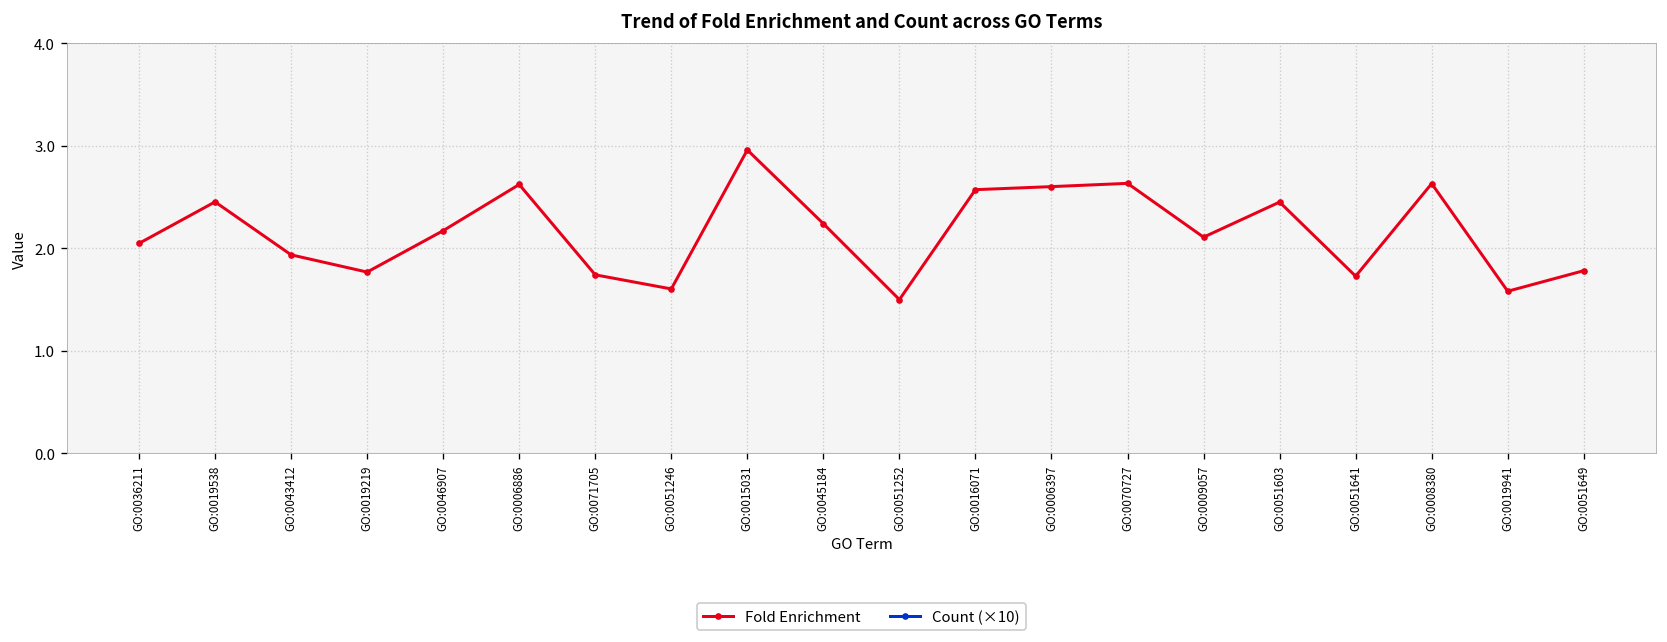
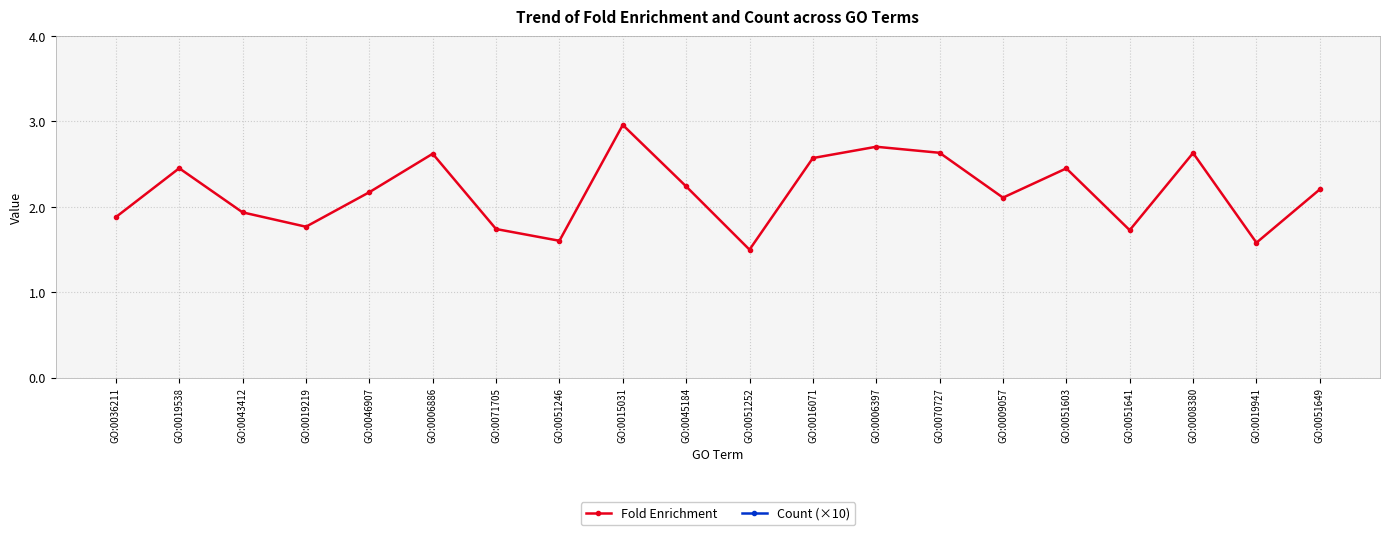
  {
    "Fold Enrichment": {
-     "GO:0036211": 2.0,
+     "GO:0036211": 1.9,
      "GO:0019538": 2.5,
      "GO:0043412": 1.9,
      "GO:0019219": 1.8,
      "GO:0046907": 2.2,
      "GO:0006886": 2.6,
      "GO:0071705": 1.7,
      "GO:0051246": 1.6,
      "GO:0015031": 3.0,
      "GO:0045184": 2.2,
      "GO:0051252": 1.5,
      "GO:0016071": 2.6,
-     "GO:0006397": 2.6,
+     "GO:0006397": 2.7,
      "GO:0070727": 2.6,
      "GO:0009057": 2.1,
      "GO:0051603": 2.5,
      "GO:0051641": 1.7,
      "GO:0008380": 2.6,
      "GO:0019941": 1.6,
-     "GO:0051649": 1.8
+     "GO:0051649": 2.2
    }
  }
